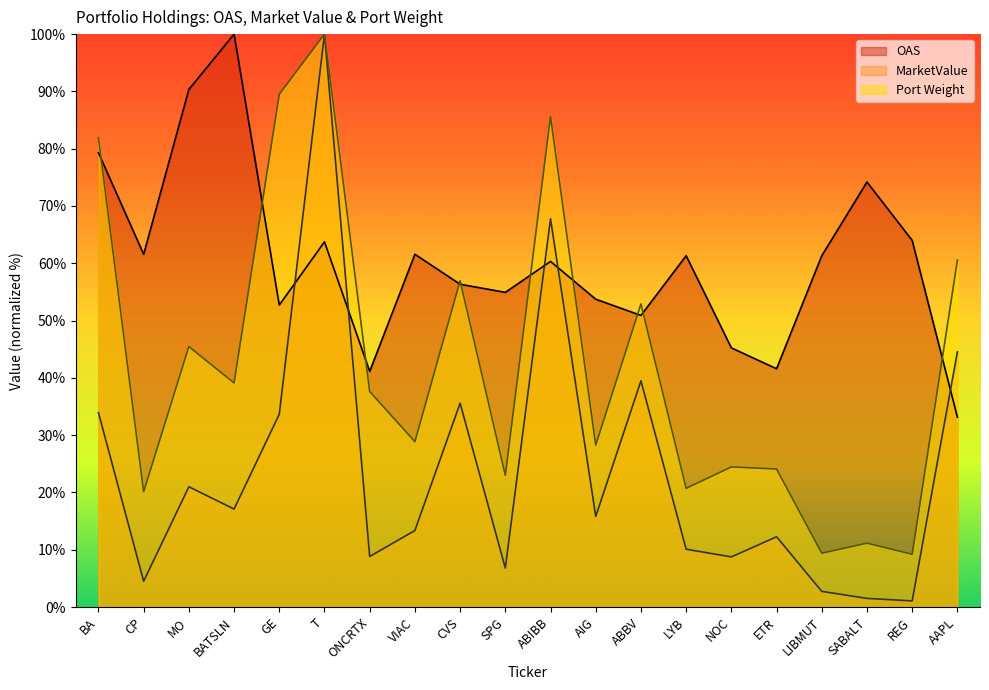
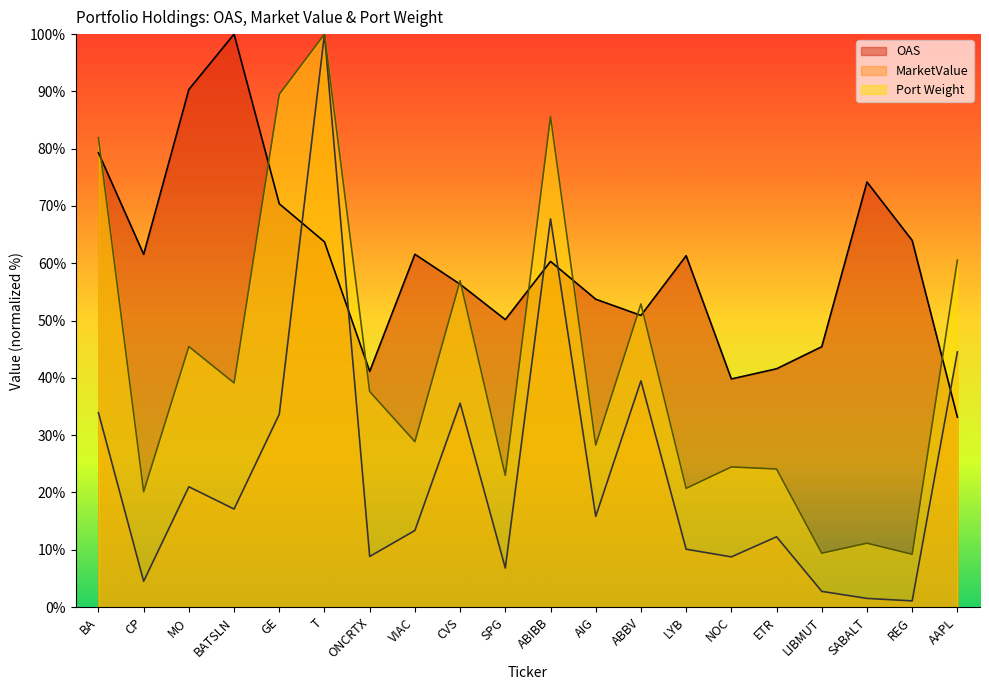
  {
    "OAS": {
      "BA": "79%",
      "CP": "62%",
      "MO": "90%",
      "BATSLN": "100%",
-     "GE": "53%",
+     "GE": "70%",
      "T": "64%",
      "ONCRTX": "41%",
      "VIAC": "62%",
      "CVS": "56%",
-     "SPG": "55%",
+     "SPG": "50%",
      "ABIBB": "60%",
      "AIG": "54%",
      "ABBV": "51%",
      "LYB": "61%",
-     "NOC": "45%",
+     "NOC": "40%",
      "ETR": "42%",
-     "LIBMUT": "61%",
+     "LIBMUT": "45%",
      "SABALT": "74%",
      "REG": "64%",
      "AAPL": "33%"
    }
  }
